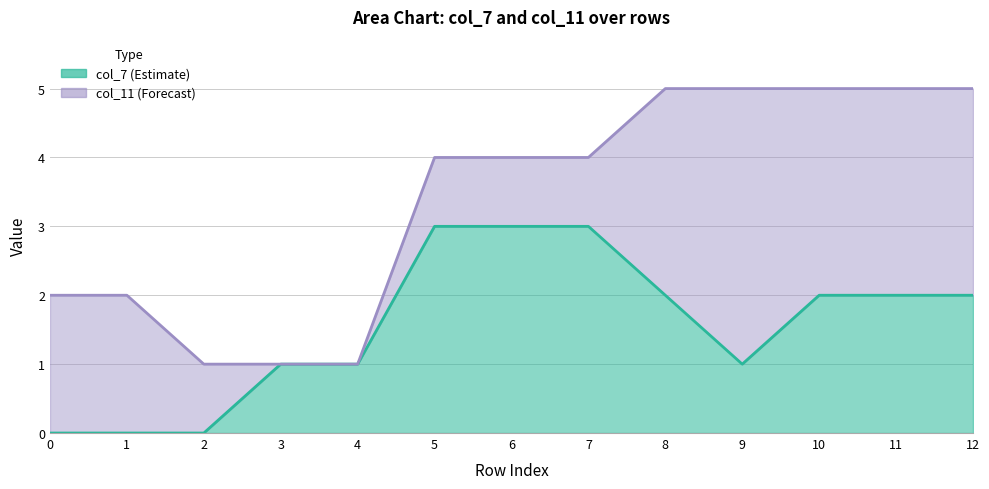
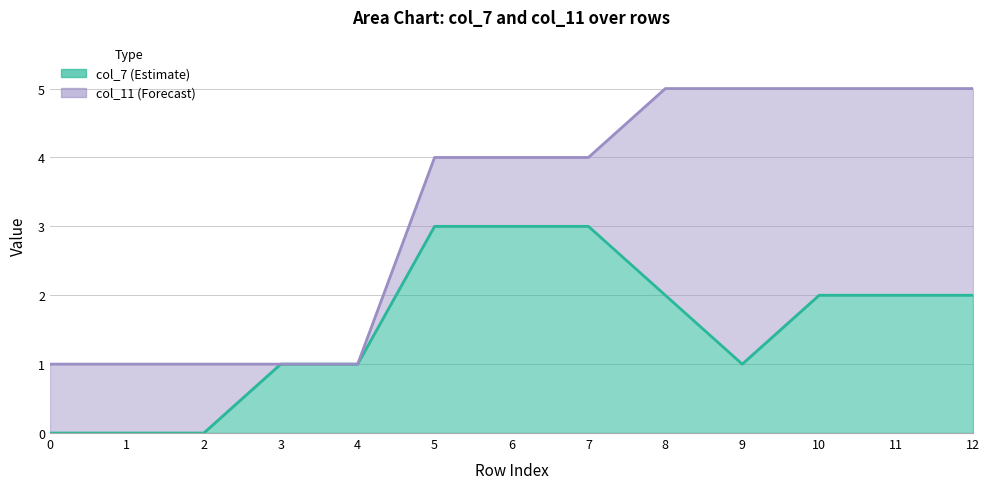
  {
    "col_7 (Estimate)": {
      "0": 0,
      "1": 0,
      "2": 0,
      "5": 3,
      "6": 3,
      "7": 3,
      "8": 2,
      "9": 1,
      "10": 2,
      "11": 2,
      "12": 2
    },
    "col_11 (Forecast)": {
-     "0": 2,
-     "1": 2,
+     "0": 1,
+     "1": 1,
      "2": 1,
      "5": 4,
      "6": 4,
      "7": 4,
      "8": 5,
      "9": 5,
      "10": 5,
      "11": 5,
      "12": 5
    }
  }
